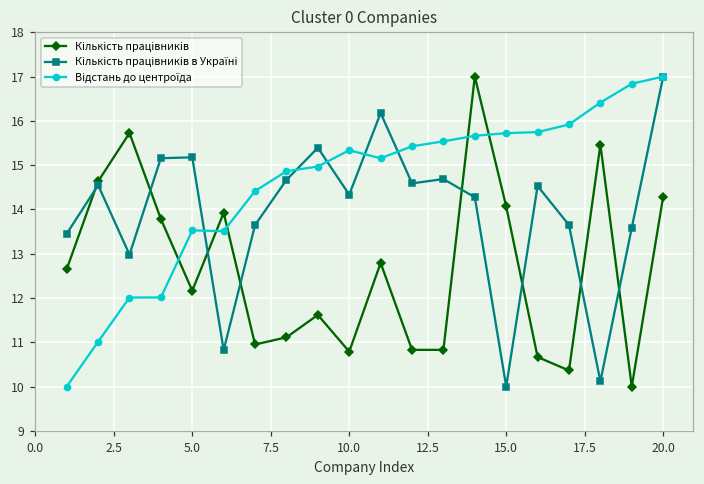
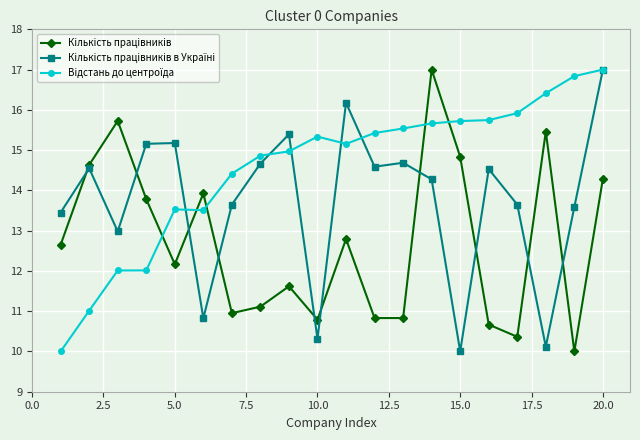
  {
    "Кількість працівників": {
      "5.0": 12.2,
      "10.0": 10.8,
-     "15.0": 14.1,
+     "15.0": 14.8,
      "20.0": 14.3
    },
    "Кількість працівників в Україні": {
      "5.0": 15.2,
-     "10.0": 14.3,
+     "10.0": 10.3,
      "15.0": 10.0
    },
    "Відстань до центроїда": {
      "5.0": 13.5,
      "10.0": 15.3,
      "15.0": 15.7
    }
  }
